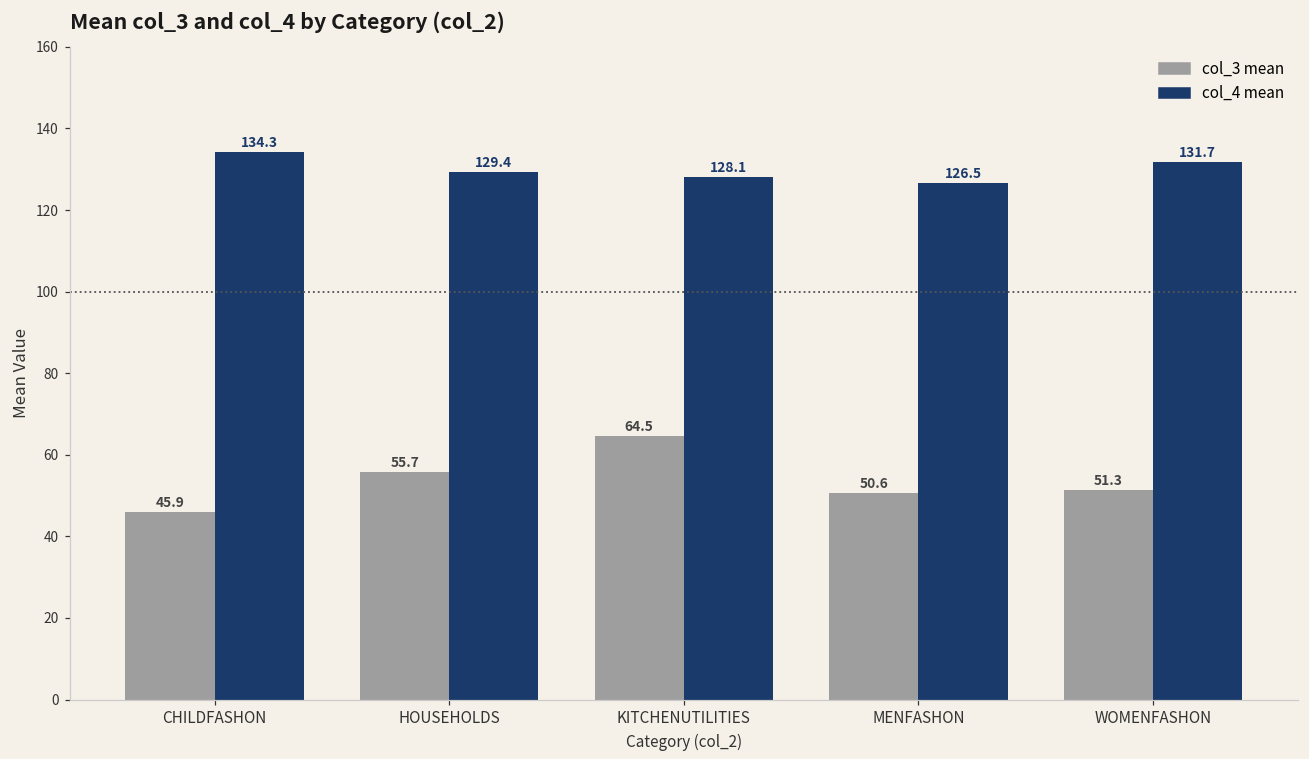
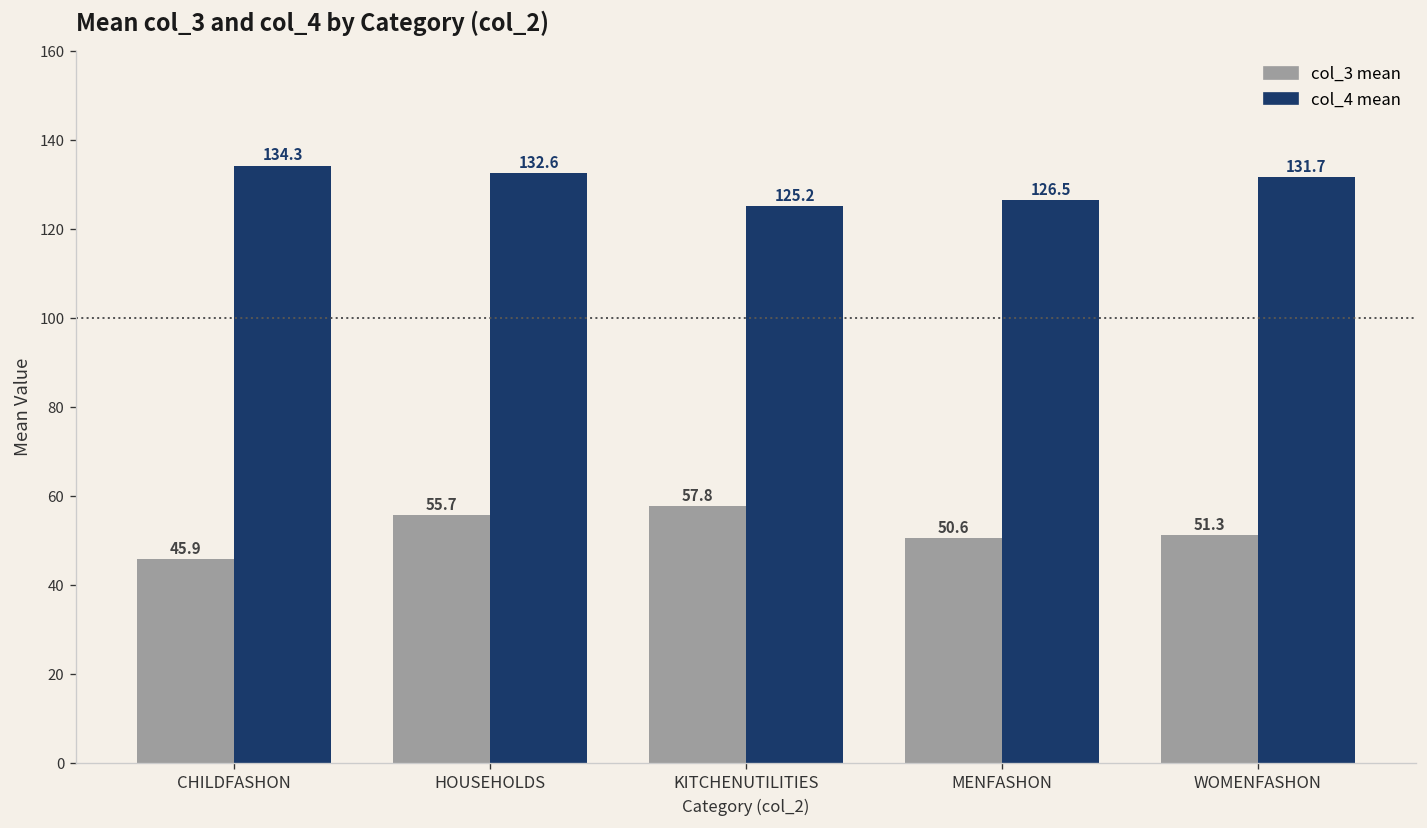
  {
    "col_3 mean": {
      "CHILDFASHON": 45.9,
      "HOUSEHOLDS": 55.7,
-     "KITCHENUTILITIES": 64.5,
+     "KITCHENUTILITIES": 57.8,
      "MENFASHON": 50.6,
      "WOMENFASHON": 51.3
    },
    "col_4 mean": {
      "CHILDFASHON": 134.3,
-     "HOUSEHOLDS": 129.4,
-     "KITCHENUTILITIES": 128.1,
+     "HOUSEHOLDS": 132.6,
+     "KITCHENUTILITIES": 125.2,
      "MENFASHON": 126.5,
      "WOMENFASHON": 131.7
    }
  }
